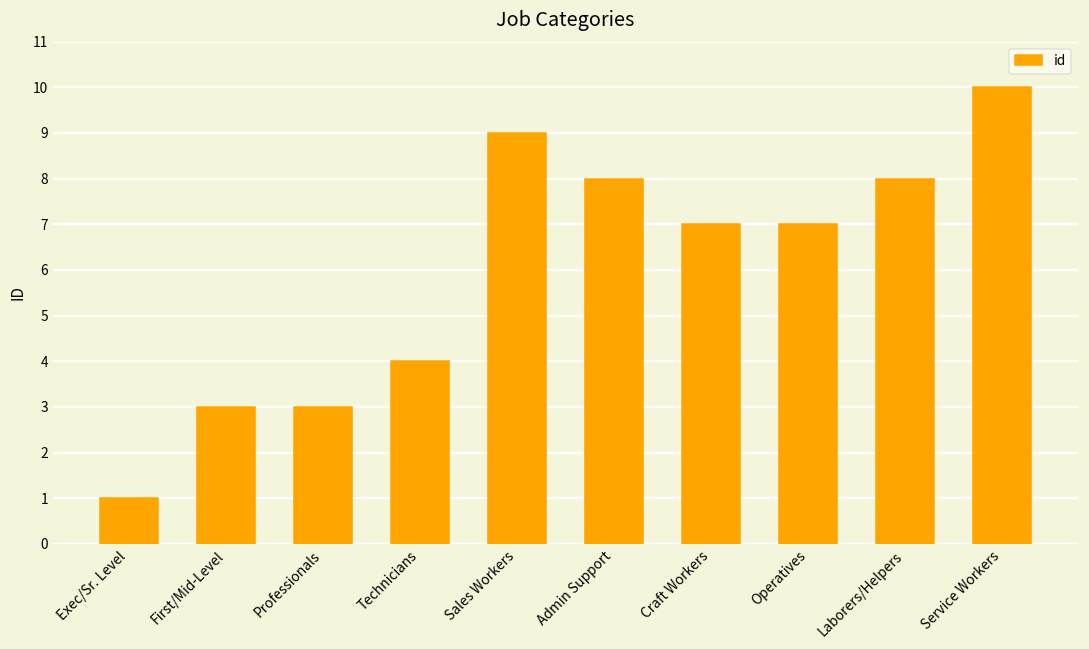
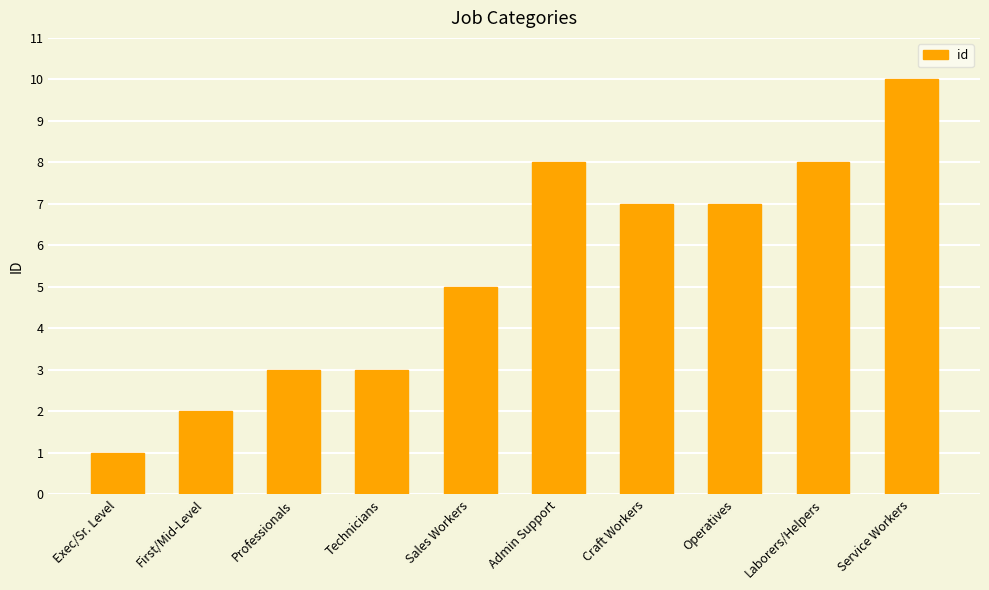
  {
    "Exec/Sr. Level": 1,
-   "First/Mid-Level": 3,
+   "First/Mid-Level": 2,
    "Professionals": 3,
-   "Technicians": 4,
-   "Sales Workers": 9,
+   "Technicians": 3,
+   "Sales Workers": 5,
    "Admin Support": 8,
    "Craft Workers": 7,
    "Operatives": 7,
    "Laborers/Helpers": 8,
    "Service Workers": 10
  }
